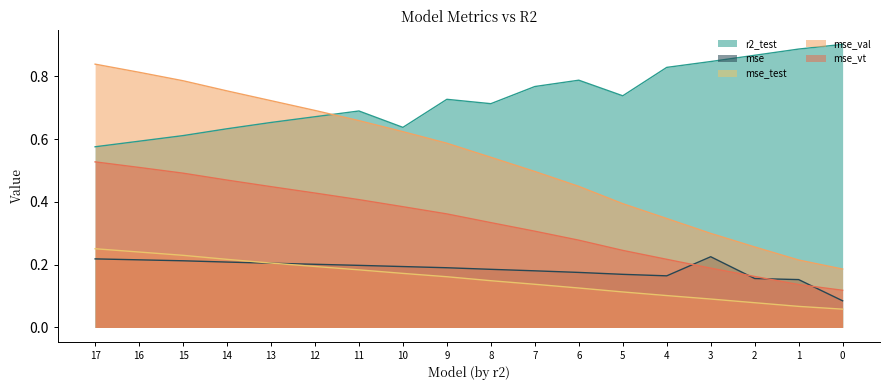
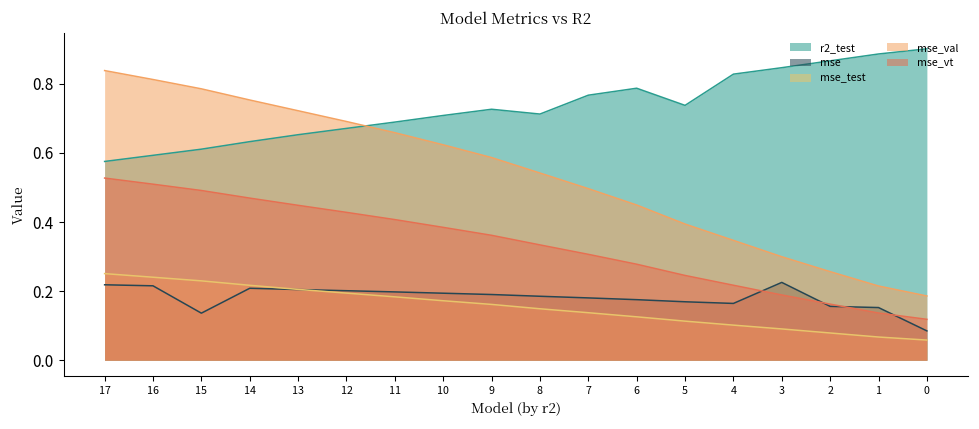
  {
    "r2_test": {
      "17": 0.58,
      "16": 0.59,
      "15": 0.61,
      "14": 0.63,
      "13": 0.65,
      "12": 0.67,
      "11": 0.69,
-     "10": 0.64,
+     "10": 0.71,
      "9": 0.73,
      "8": 0.71,
      "7": 0.77,
      "6": 0.79,
      "5": 0.74,
      "4": 0.83,
      "3": 0.85,
      "2": 0.87,
      "1": 0.89,
      "0": 0.90
    },
    "mse": {
      "17": 0.22,
      "16": 0.22,
-     "15": 0.21,
+     "15": 0.14,
      "14": 0.21,
      "11": 0.20,
      "10": 0.19,
      "9": 0.19,
      "8": 0.19,
      "7": 0.18,
      "6": 0.18,
      "5": 0.17,
      "4": 0.16,
      "3": 0.23,
      "1": 0.15,
      "0": 0.08
    }
  }
